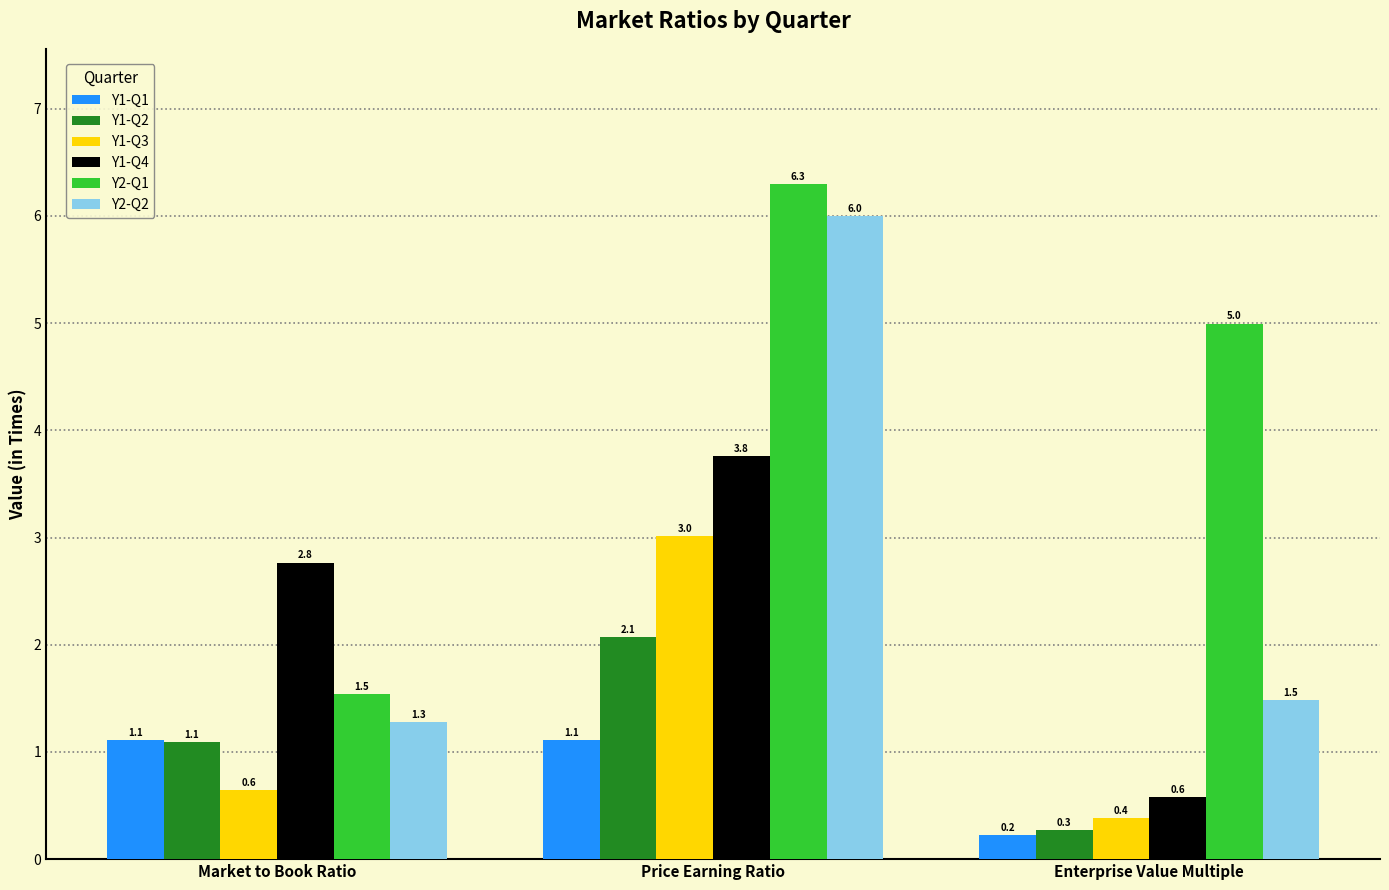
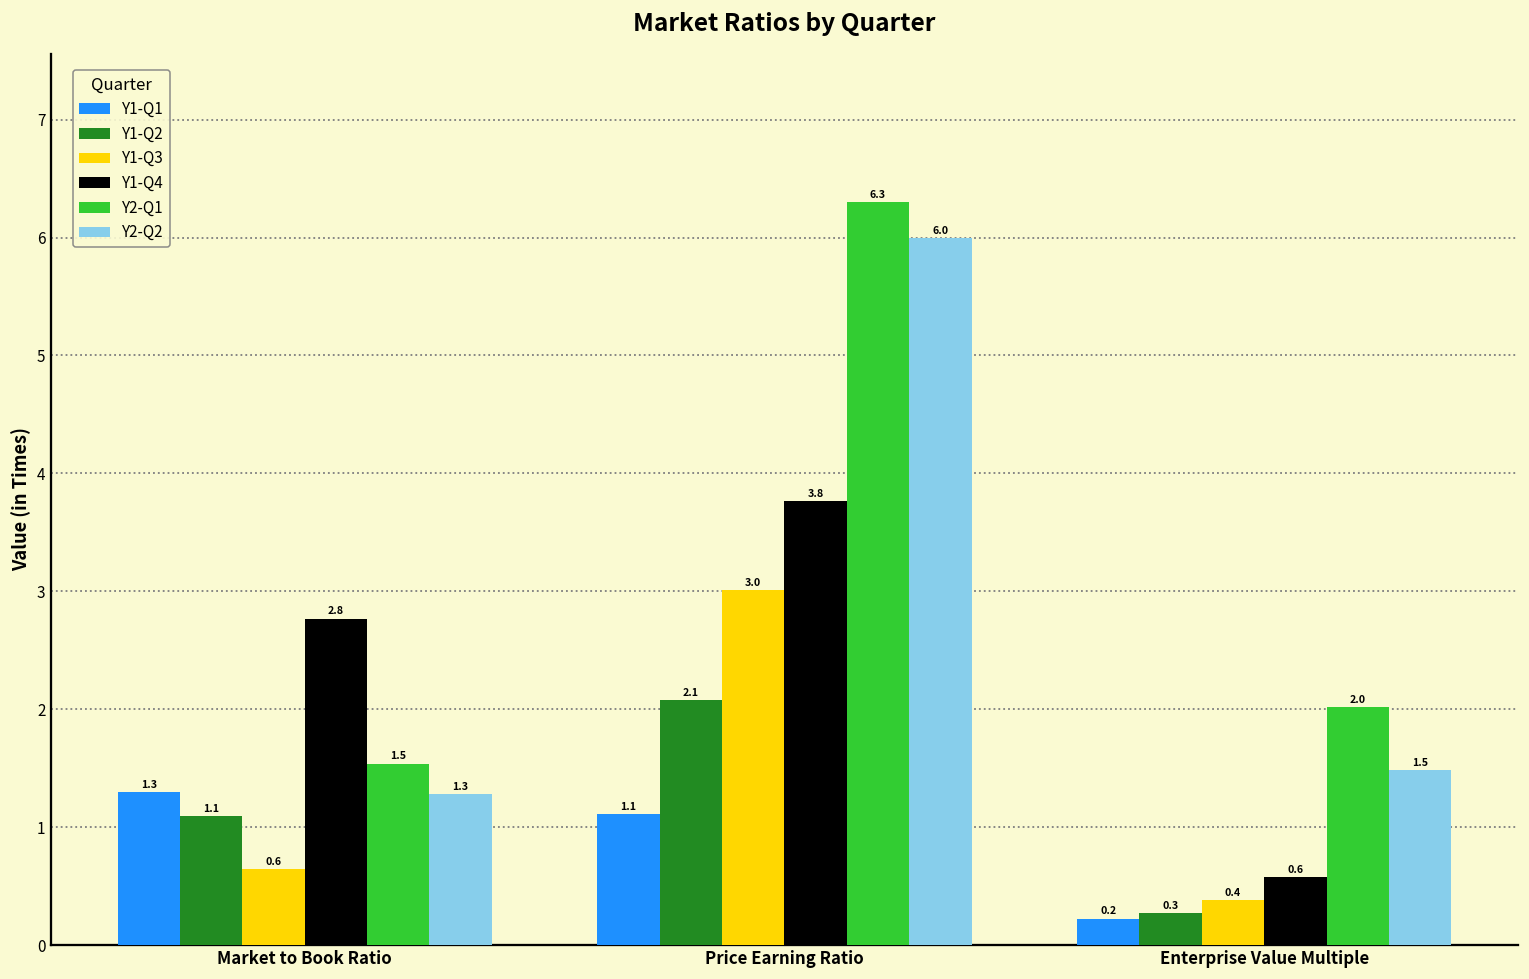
  {
    "Y1-Q1": {
-     "Market to Book Ratio": 1.1,
+     "Market to Book Ratio": 1.3,
      "Price Earning Ratio": 1.1,
      "Enterprise Value Multiple": 0.2
    },
    "Y1-Q2": {
      "Market to Book Ratio": 1.1,
      "Price Earning Ratio": 2.1,
      "Enterprise Value Multiple": 0.3
    },
    "Y1-Q3": {
      "Market to Book Ratio": 0.6,
      "Price Earning Ratio": 3.0,
      "Enterprise Value Multiple": 0.4
    },
    "Y1-Q4": {
      "Market to Book Ratio": 2.8,
      "Price Earning Ratio": 3.8,
      "Enterprise Value Multiple": 0.6
    },
    "Y2-Q1": {
      "Market to Book Ratio": 1.5,
      "Price Earning Ratio": 6.3,
-     "Enterprise Value Multiple": 5.0
+     "Enterprise Value Multiple": 2.0
    },
    "Y2-Q2": {
      "Market to Book Ratio": 1.3,
      "Price Earning Ratio": 6.0,
      "Enterprise Value Multiple": 1.5
    }
  }
